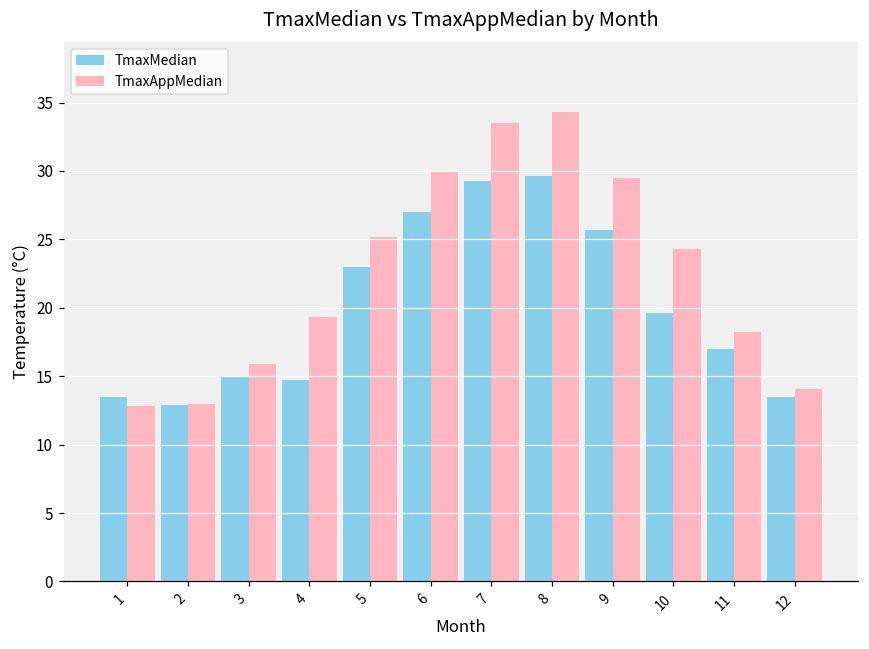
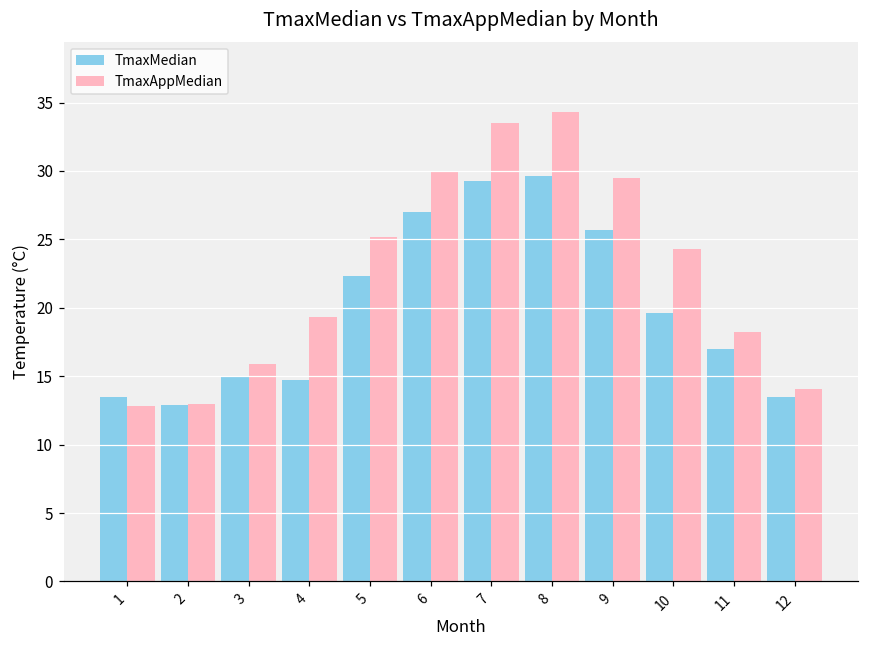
  {
    "TmaxMedian": {
      "1": 13.5,
      "2": 12.9,
      "3": 15.0,
      "4": 14.7,
-     "5": 23.0,
+     "5": 22.3,
      "6": 27.0,
      "7": 29.3,
      "8": 29.6,
      "9": 25.7,
      "10": 19.6,
      "11": 17.0,
      "12": 13.5
    },
    "TmaxAppMedian": {
      "1": 12.8,
      "2": 13.0,
      "3": 15.9,
      "4": 19.3,
      "5": 25.2,
      "6": 30.0,
      "7": 33.5,
      "8": 34.3,
      "9": 29.5,
      "10": 24.3,
      "11": 18.2,
      "12": 14.1
    }
  }
